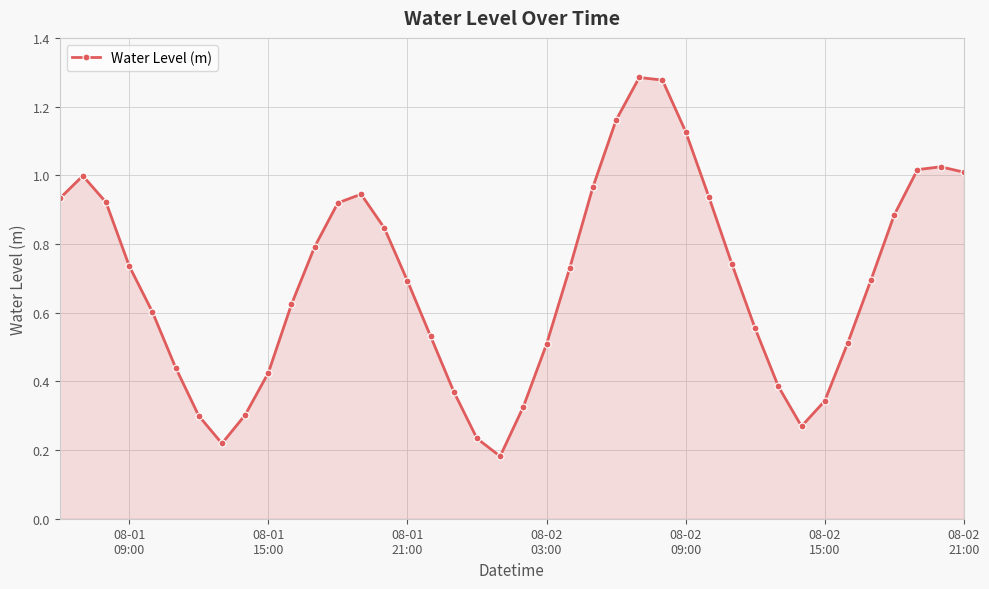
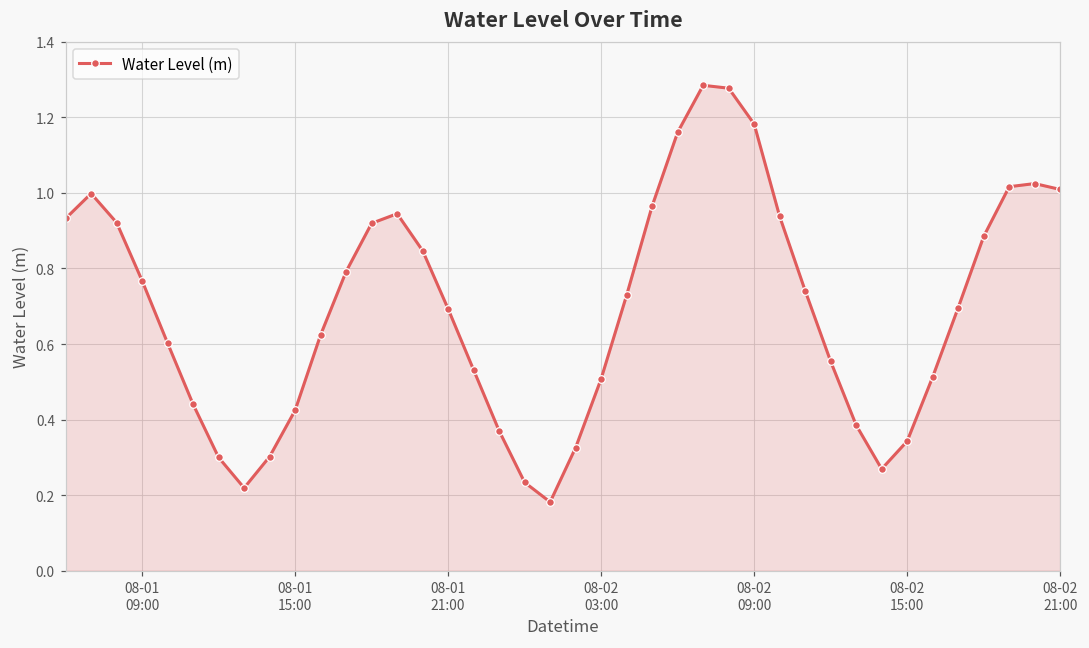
  {
-   "08-01 09:00": 0.74,
+   "08-01 09:00": 0.77,
    "08-01 15:00": 0.42,
    "08-01 21:00": 0.69,
    "08-02 03:00": 0.51,
-   "08-02 09:00": 1.13,
+   "08-02 09:00": 1.18,
    "08-02 15:00": 0.34,
    "08-02 21:00": 1.01
  }
